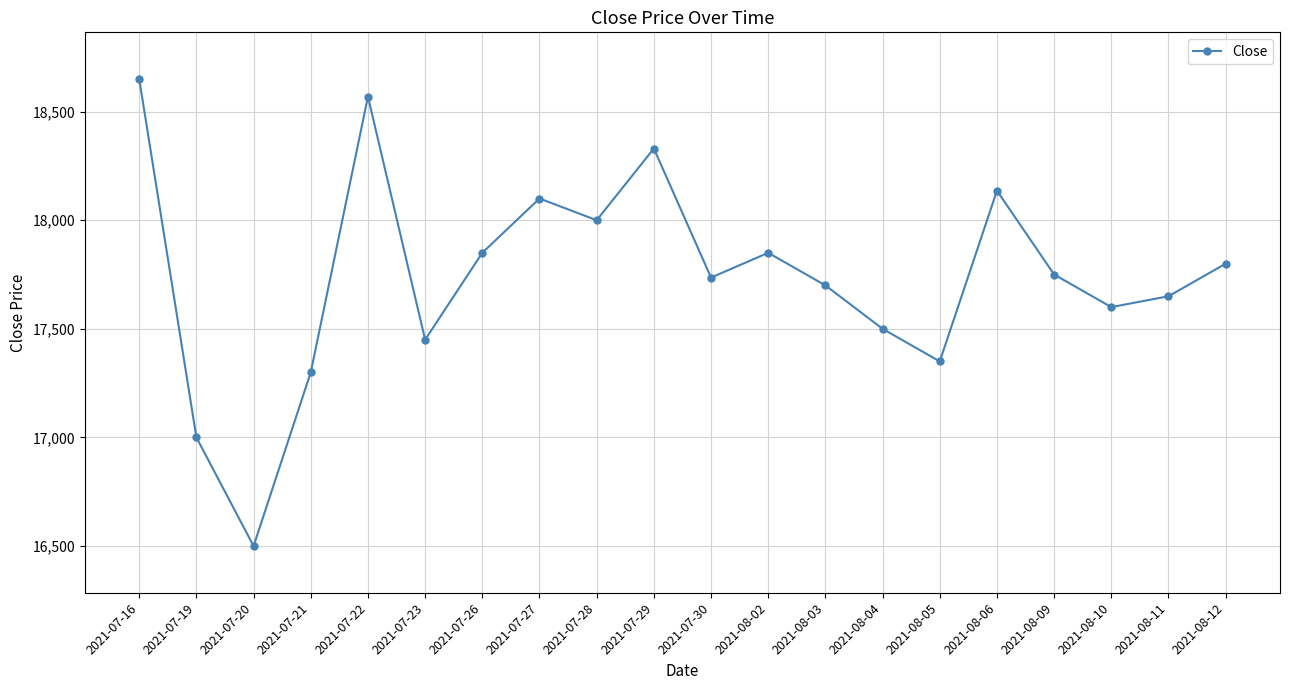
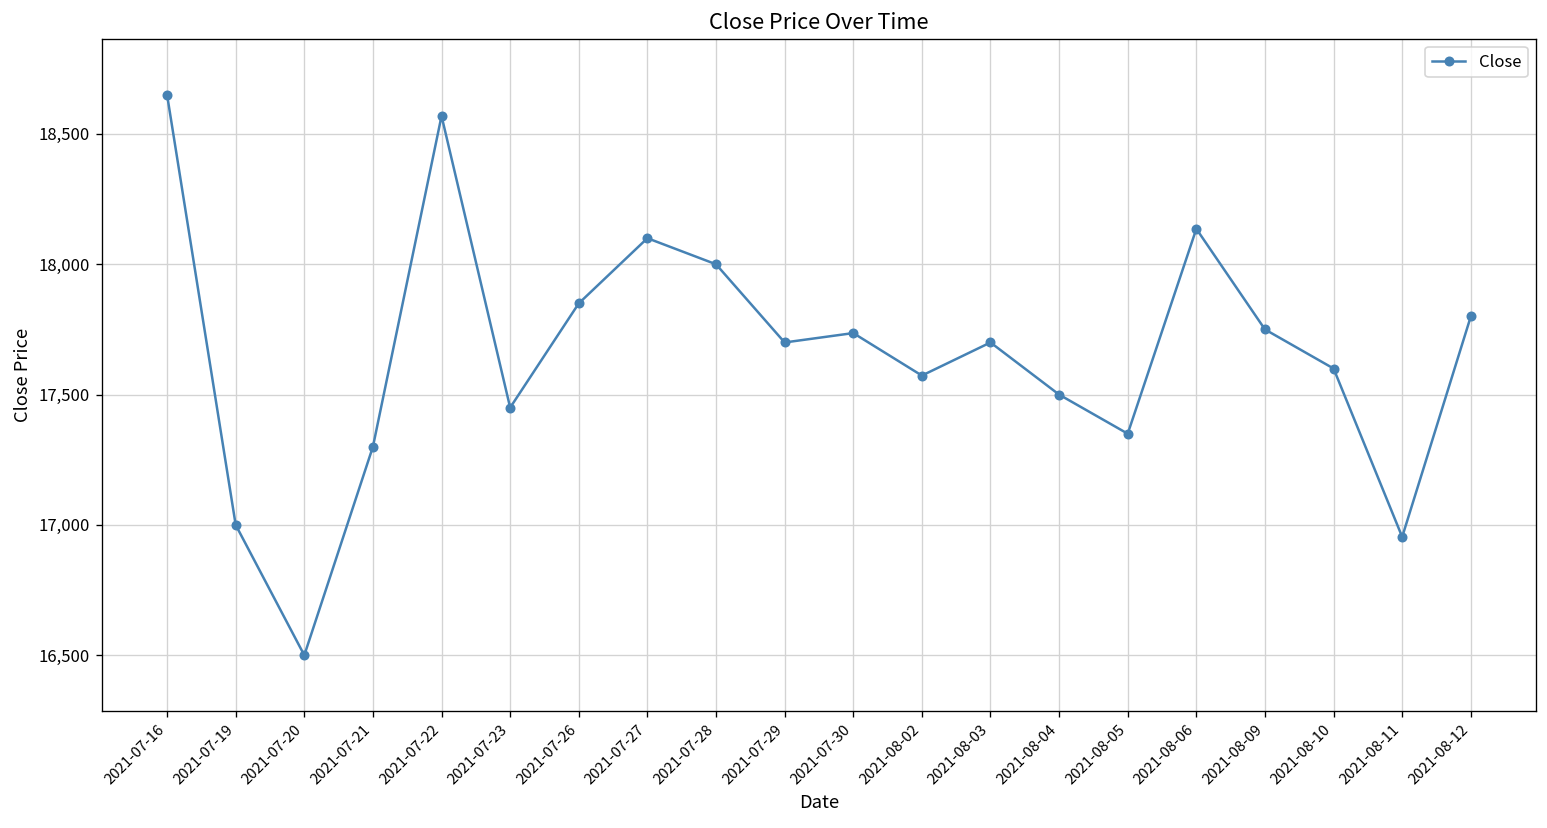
  {
    "2021-07-16": "18,650",
    "2021-07-19": "17,000",
    "2021-07-20": "16,500",
    "2021-07-21": "17,300",
    "2021-07-22": "18,570",
    "2021-07-23": "17,450",
    "2021-07-26": "17,850",
    "2021-07-27": "18,100",
    "2021-07-28": "18,000",
-   "2021-07-29": "18,330",
+   "2021-07-29": "17,700",
    "2021-07-30": "17,740",
-   "2021-08-02": "17,850",
+   "2021-08-02": "17,570",
    "2021-08-03": "17,700",
    "2021-08-04": "17,500",
    "2021-08-05": "17,350",
    "2021-08-06": "18,140",
    "2021-08-09": "17,750",
    "2021-08-10": "17,600",
-   "2021-08-11": "17,650",
+   "2021-08-11": "16,950",
    "2021-08-12": "17,800"
  }
